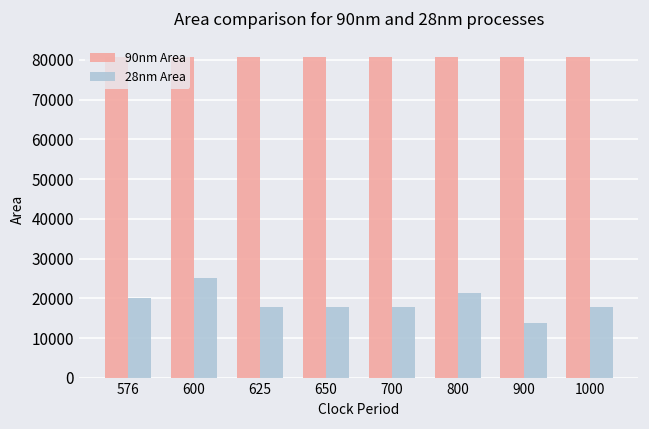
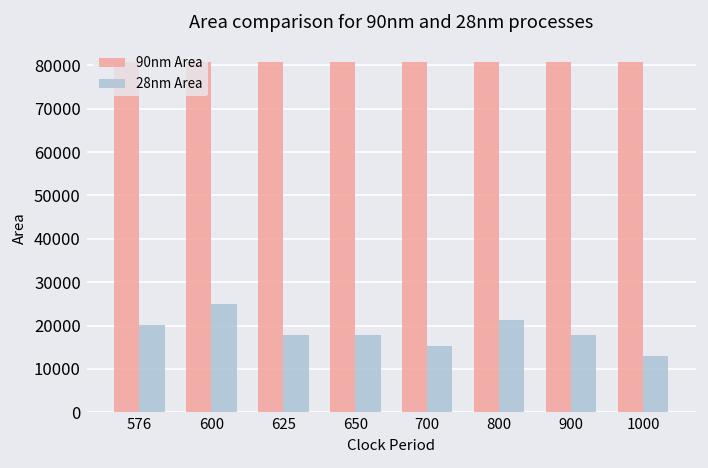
  {
    "90nm Area": {
      "625": 81000,
      "650": 81000,
      "700": 81000,
      "800": 81000,
      "900": 81000,
      "1000": 81000
    },
    "28nm Area": {
      "576": 20000,
      "600": 25000,
      "625": 18000,
      "650": 18000,
-     "700": 18000,
+     "700": 15000,
      "800": 21000,
-     "900": 14000,
-     "1000": 18000
+     "900": 18000,
+     "1000": 13000
    }
  }
